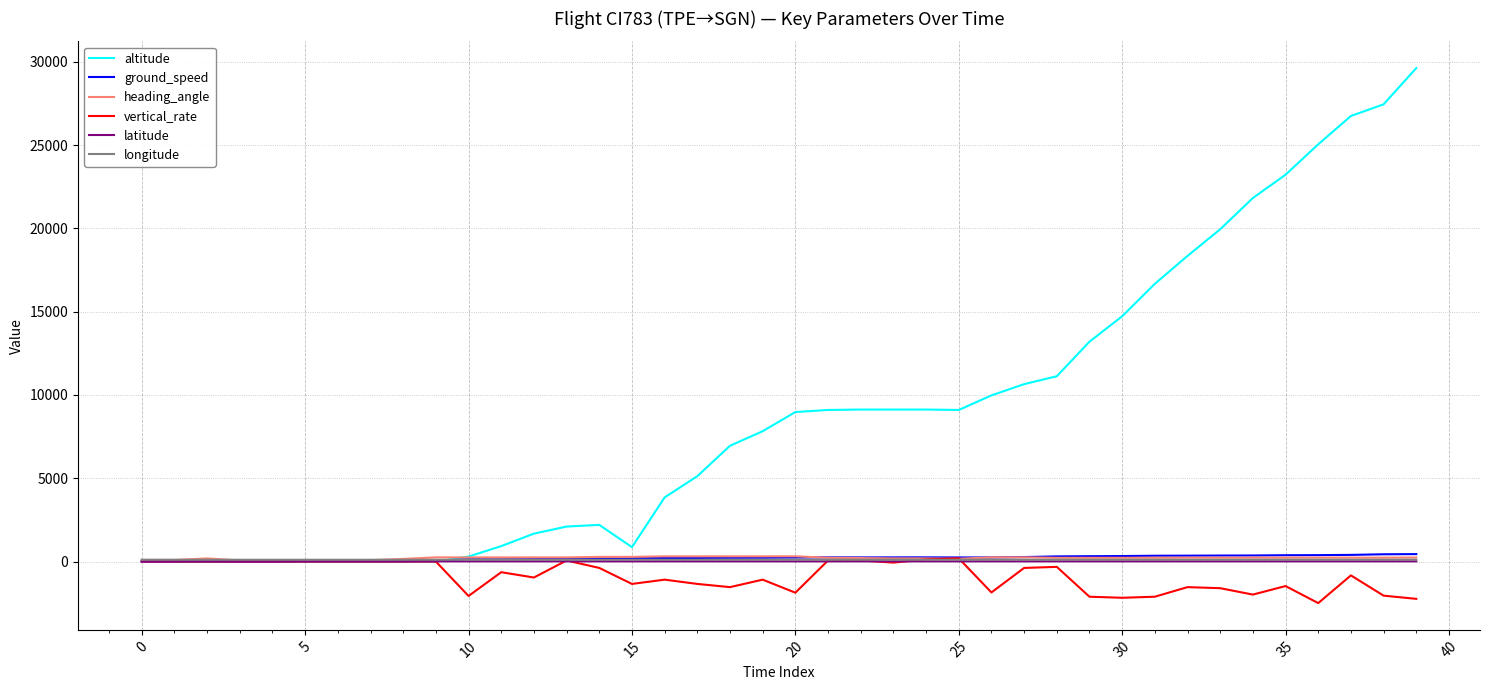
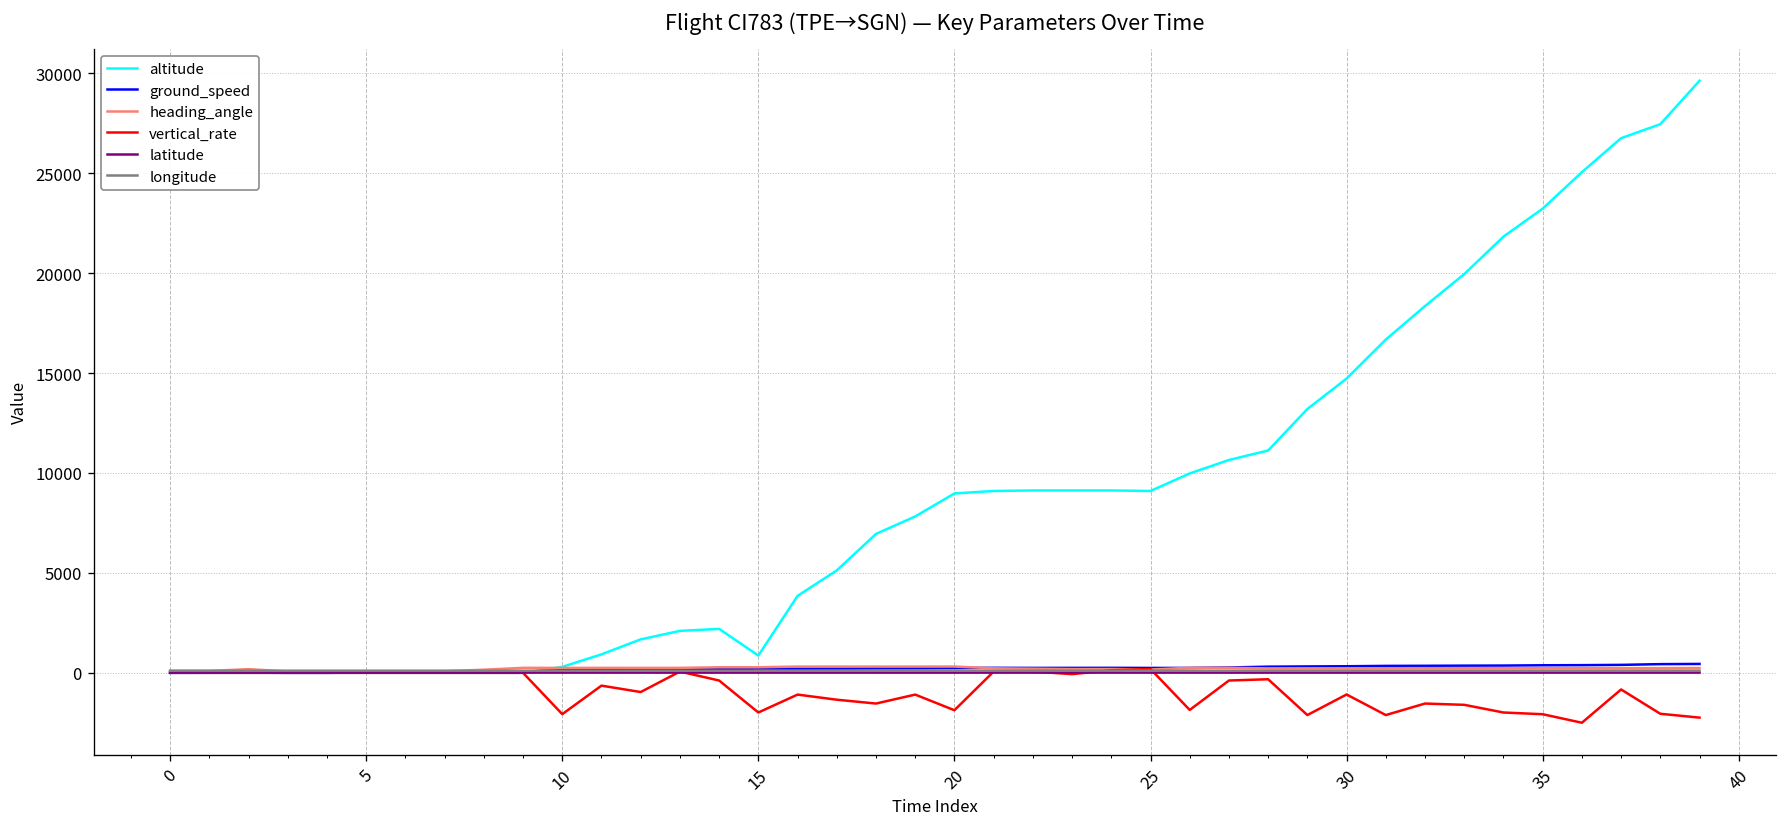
  {
    "altitude": {
      "15": 900,
      "20": 9000,
      "25": 9100,
      "30": 14700,
      "35": 23200
    },
    "vertical_rate": {
      "10": -2100,
-     "15": -1300,
+     "15": -2000,
      "20": -1900,
-     "30": -2200,
-     "35": -1500
+     "30": -1100,
+     "35": -2100
    }
  }
